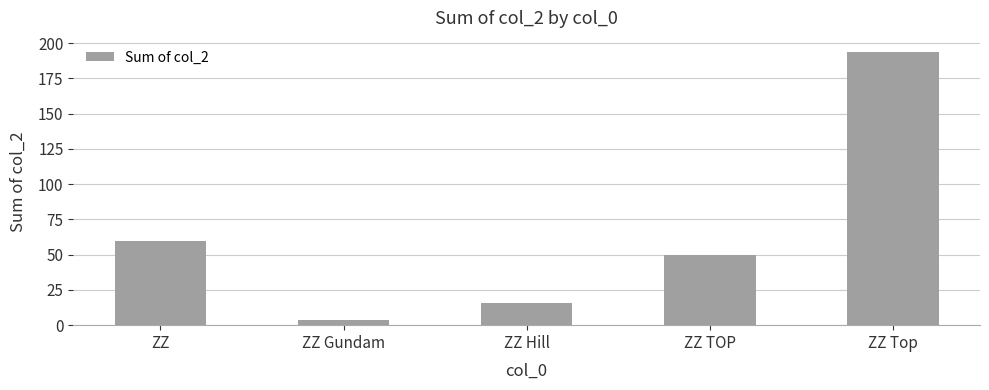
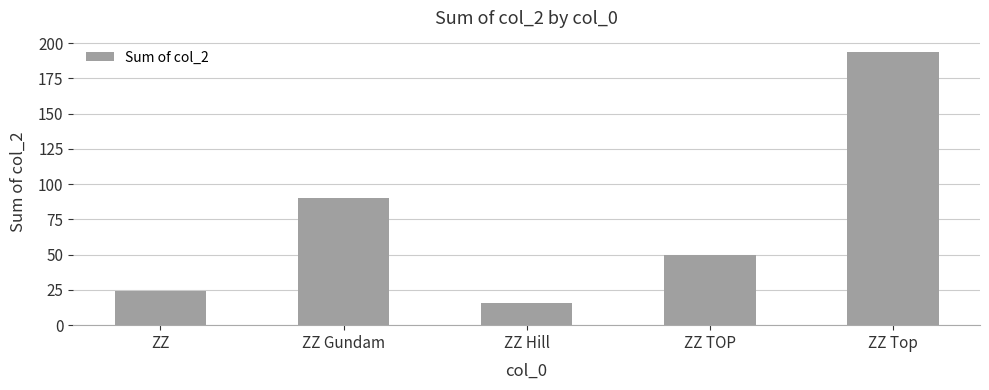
  {
-   "ZZ": 60,
-   "ZZ Gundam": 4,
+   "ZZ": 24,
+   "ZZ Gundam": 90,
    "ZZ Hill": 16,
    "ZZ TOP": 50,
    "ZZ Top": 194
  }
